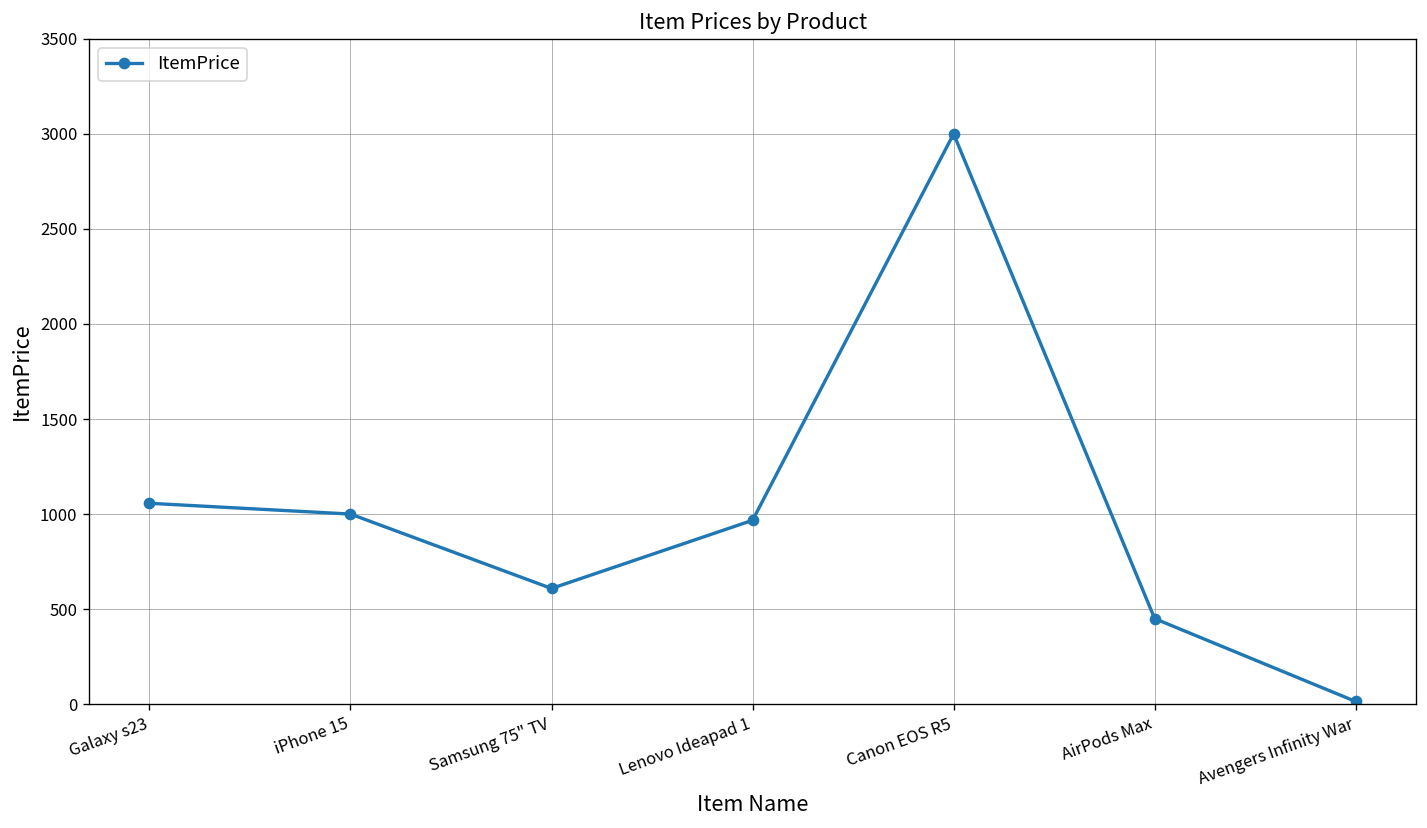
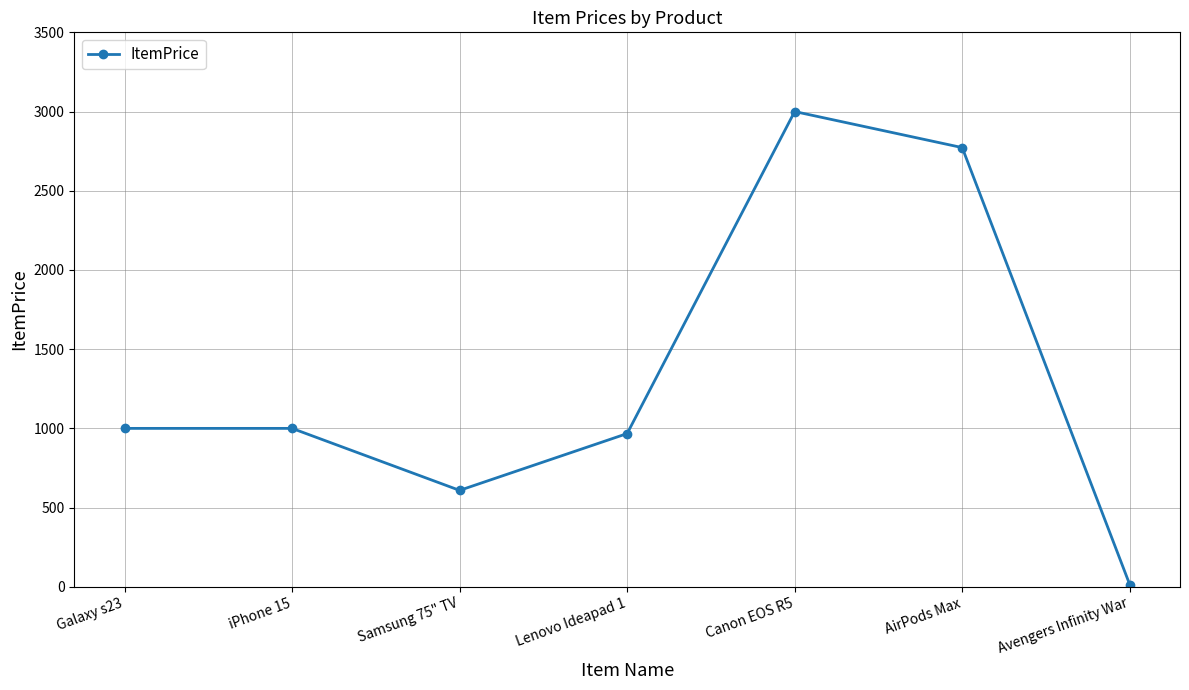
  {
-   "Galaxy s23": 1060,
+   "Galaxy s23": 1000,
    "iPhone 15": 1000,
    "Samsung 75\" TV": 610,
    "Lenovo Ideapad 1": 970,
    "Canon EOS R5": 3000,
-   "AirPods Max": 450,
+   "AirPods Max": 2770,
    "Avengers Infinity War": 10
  }
